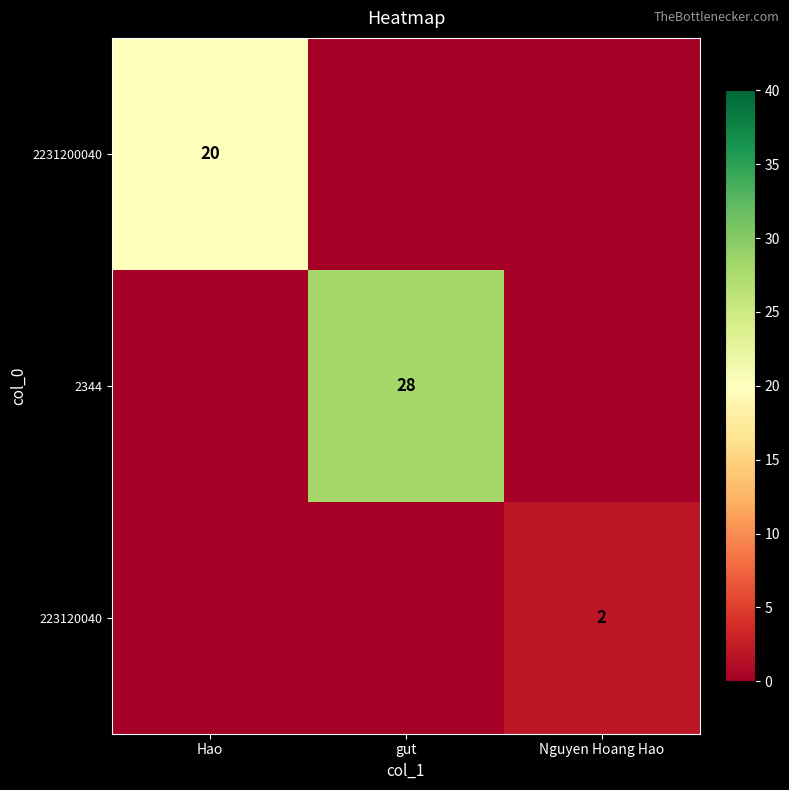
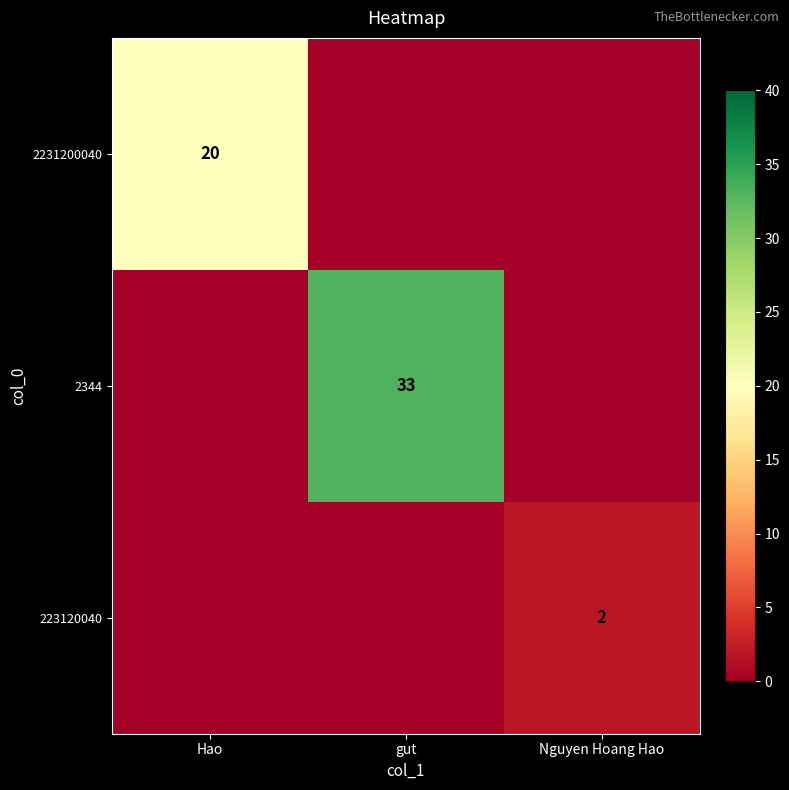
  {
    "2231200040": {
      "Hao": 20
    },
    "2344": {
-     "gut": 28
+     "gut": 33
    },
    "223120040": {
      "Nguyen Hoang Hao": 2
    }
  }
